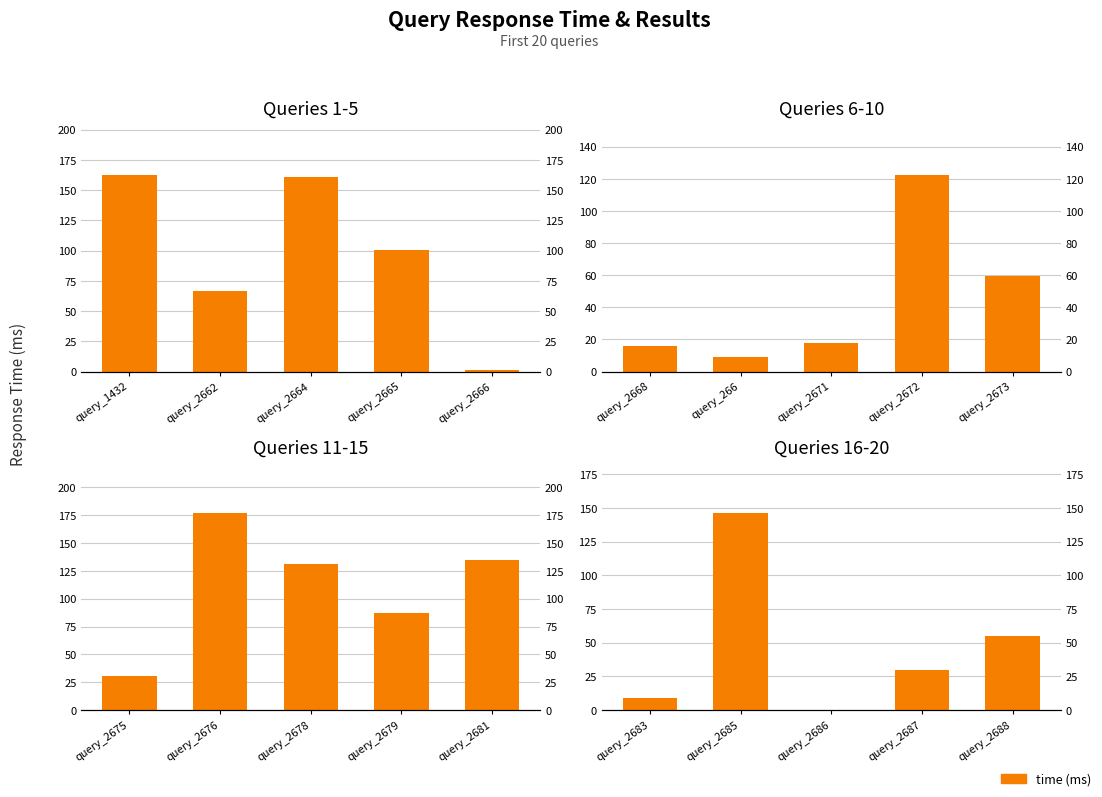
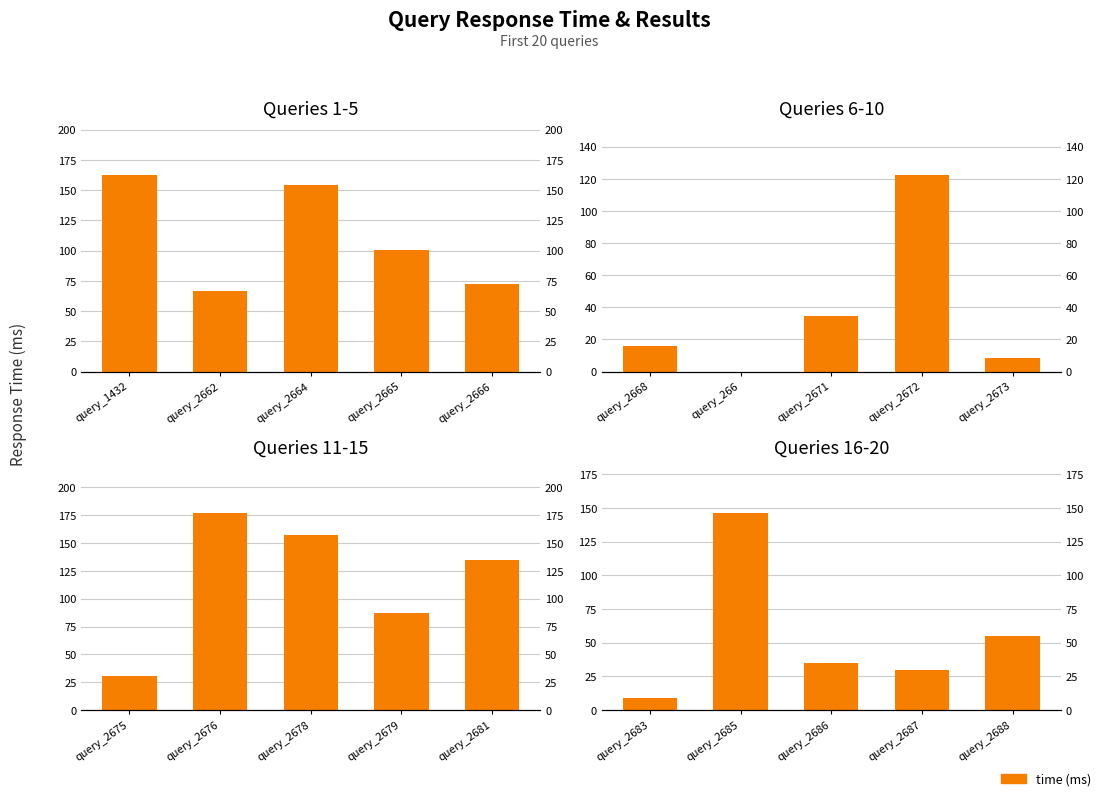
  {
    "Queries 1-5": {
      "query_1432": 163,
      "query_2662": 66,
-     "query_2664": 161,
+     "query_2664": 155,
      "query_2665": 101,
-     "query_2666": 1
+     "query_2666": 72
    },
    "Queries 6-10": {
      "query_2668": 16,
-     "query_266": 9,
-     "query_2671": 18,
+     "query_266": 0,
+     "query_2671": 34,
      "query_2672": 123,
-     "query_2673": 60
+     "query_2673": 8
    },
    "Queries 11-15": {
      "query_2675": 31,
      "query_2676": 177,
-     "query_2678": 131,
+     "query_2678": 158,
      "query_2679": 87,
      "query_2681": 135
    },
    "Queries 16-20": {
      "query_2683": 9,
      "query_2685": 146,
-     "query_2686": 0,
+     "query_2686": 35,
      "query_2687": 30,
      "query_2688": 55
    }
  }
